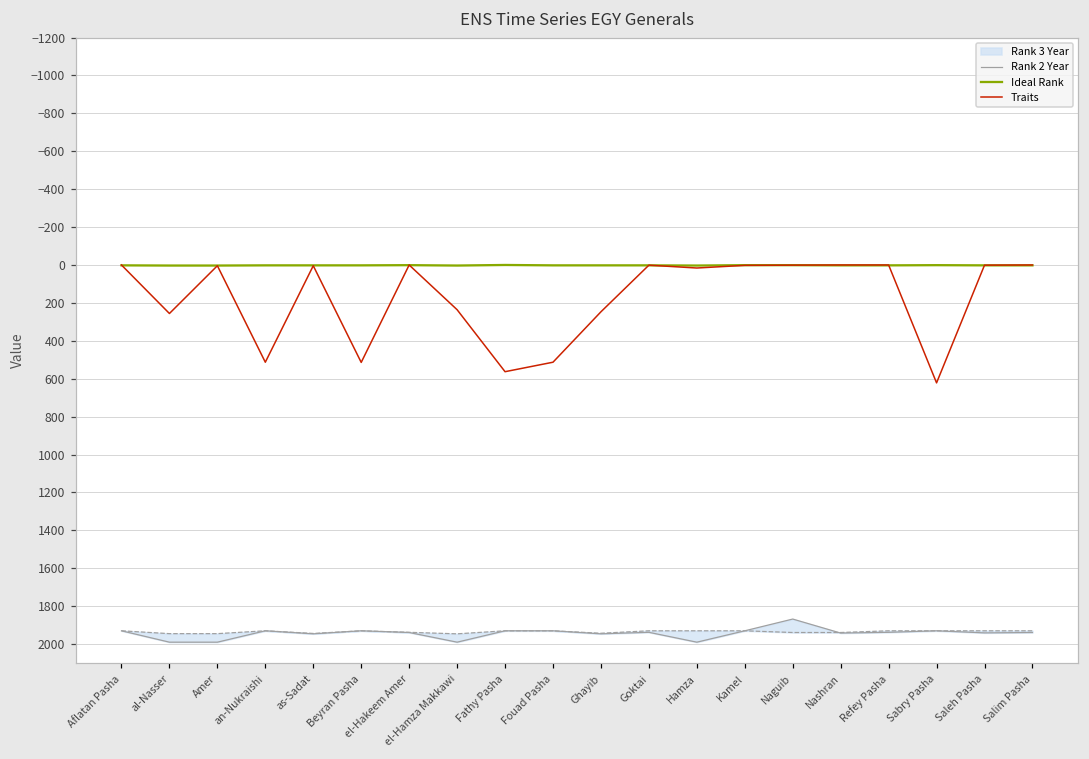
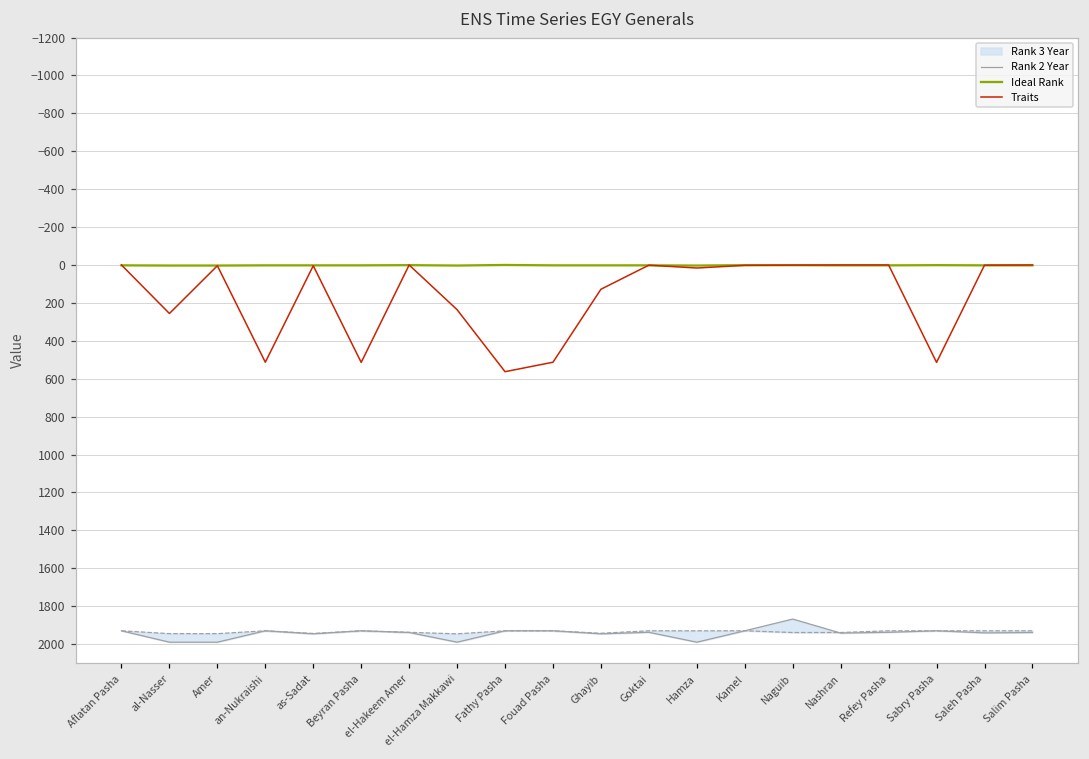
  {
    "Ideal Rank": {
      "al-Nasser": 0,
      "an-Nukraishi": 0,
      "Beyran Pasha": 0,
      "el-Hamza Makkawi": 0,
      "Fathy Pasha": 0,
      "Fouad Pasha": 0,
      "Ghayib": 0,
      "Sabry Pasha": 0
    },
    "Traits": {
      "al-Nasser": 260,
      "an-Nukraishi": 510,
      "Beyran Pasha": 510,
      "el-Hamza Makkawi": 240,
      "Fathy Pasha": 560,
      "Fouad Pasha": 510,
-     "Ghayib": 250,
-     "Sabry Pasha": 620
+     "Ghayib": 130,
+     "Sabry Pasha": 510
    }
  }
